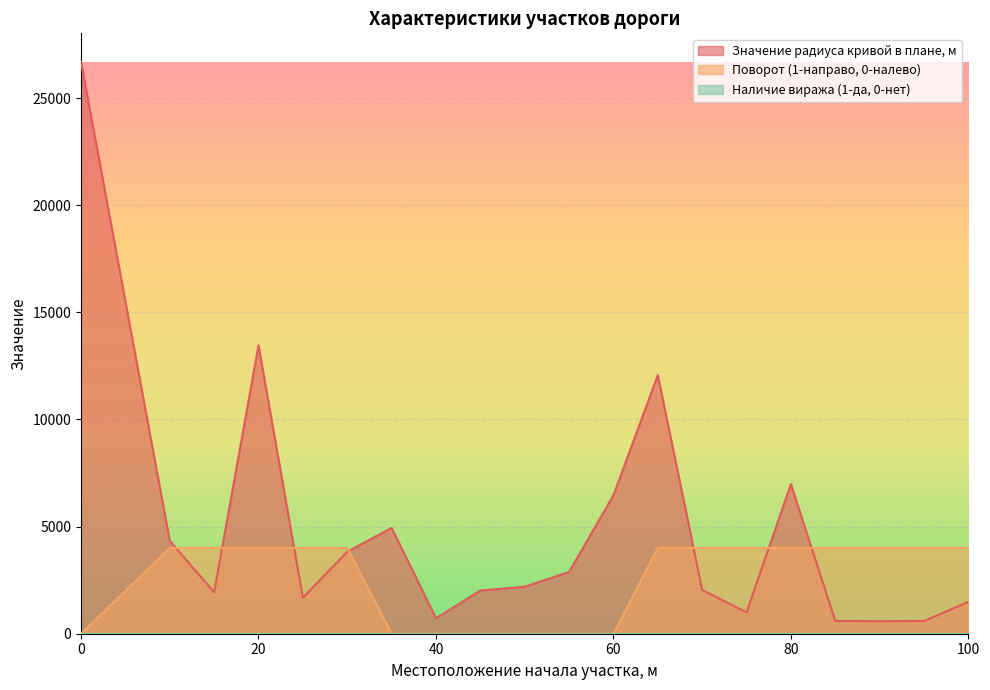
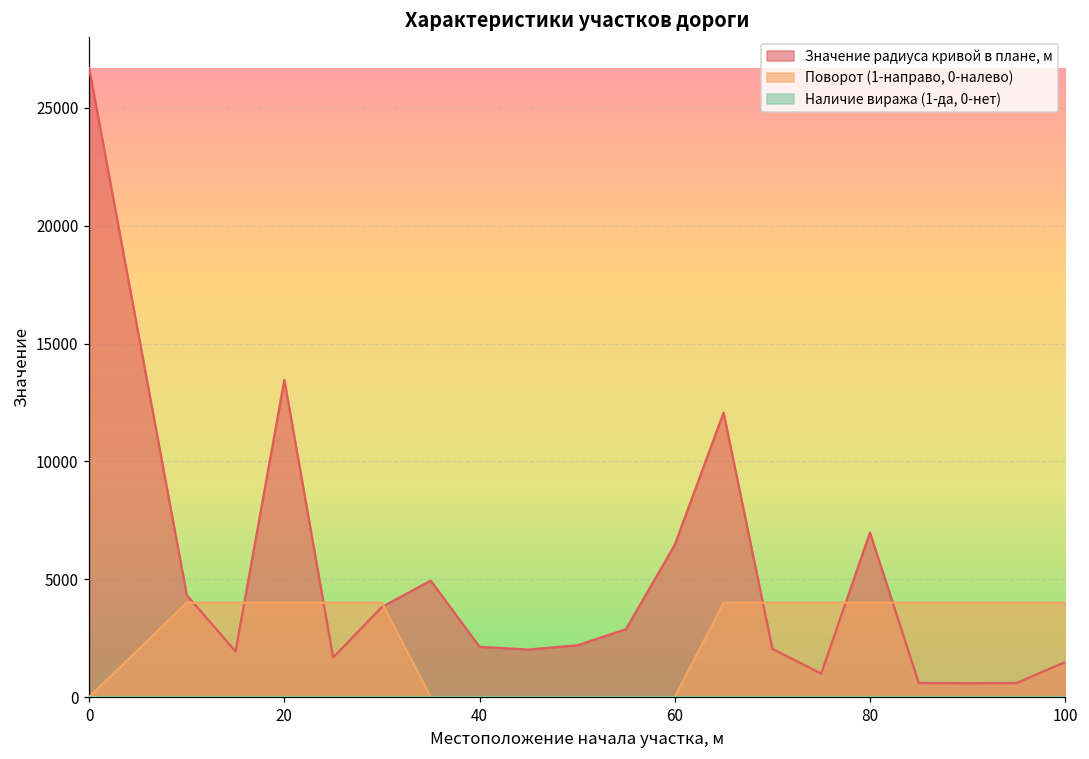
  {
    "Значение радиуса кривой в плане, м": {
      "0": 26700,
      "20": 13500,
-     "40": 700,
+     "40": 2100,
      "60": 6500,
      "80": 7000,
      "100": 1500
    },
    "Поворот (1-направо, 0-налево)": {
      "20": 4000,
      "80": 4000,
      "100": 4000
    },
    "Наличие виража (1-да, 0-нет)": {
      "20": 0,
      "80": 0,
      "100": 0
    }
  }
